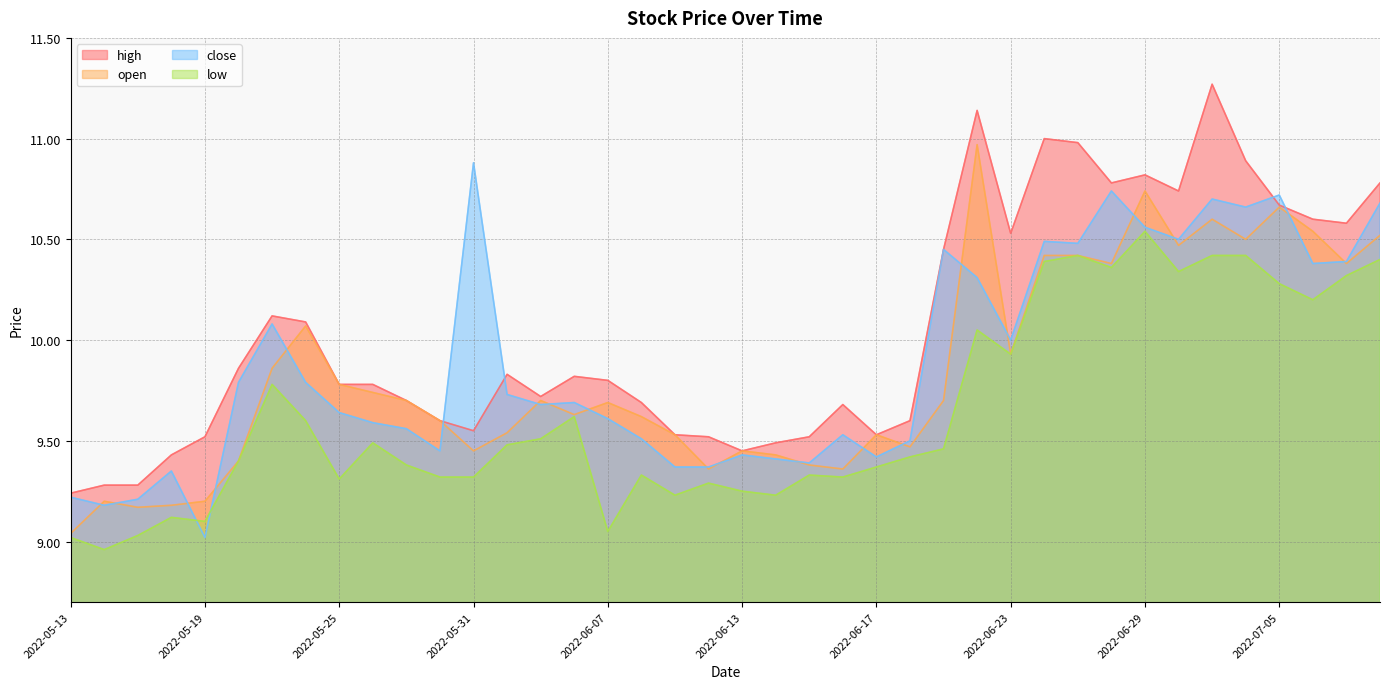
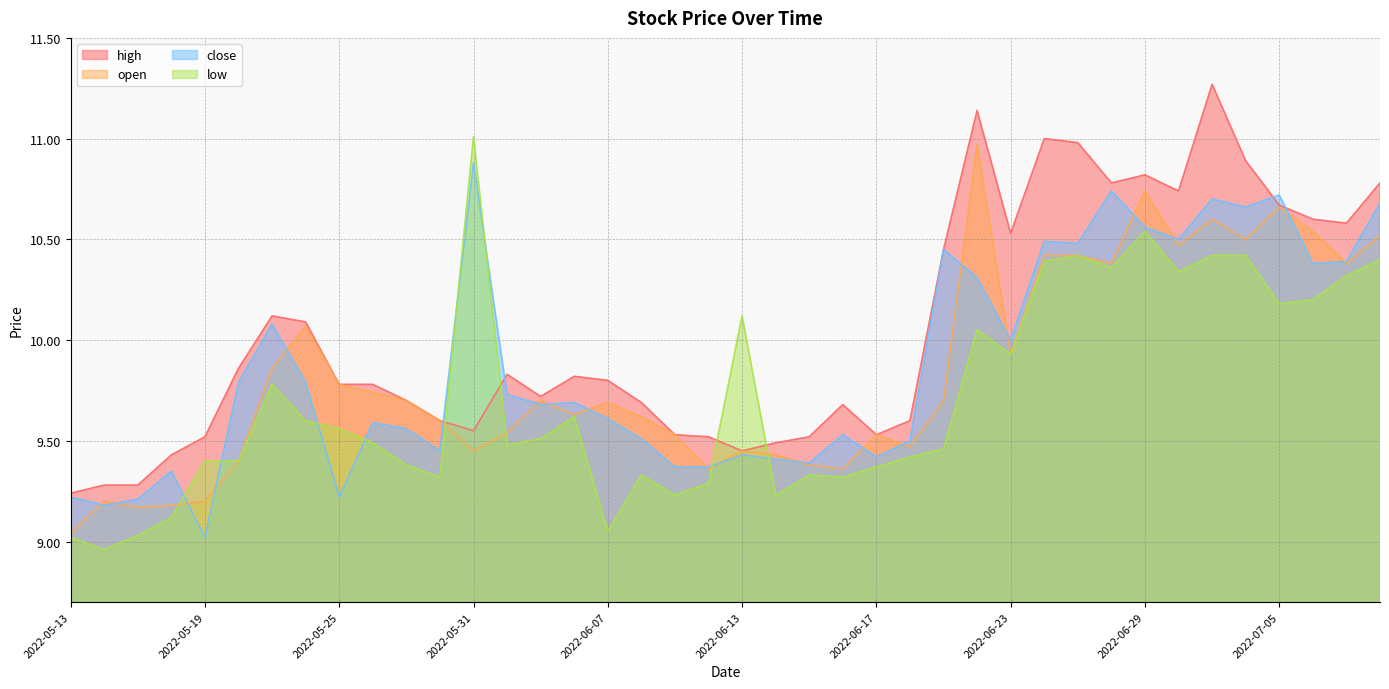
  {
    "close": {
      "2022-05-13": 9.22,
      "2022-05-19": 9.02,
-     "2022-05-25": 9.64,
+     "2022-05-25": 9.22,
      "2022-05-31": 10.88,
      "2022-06-07": 9.61,
      "2022-06-13": 9.43,
      "2022-06-17": 9.42,
      "2022-06-23": 10.00,
      "2022-06-29": 10.56,
      "2022-07-05": 10.72
    },
    "low": {
      "2022-05-13": 9.02,
-     "2022-05-19": 9.1,
-     "2022-05-25": 9.31,
-     "2022-05-31": 9.32,
+     "2022-05-19": 9.4,
+     "2022-05-25": 9.56,
+     "2022-05-31": 11.01,
      "2022-06-07": 9.05,
-     "2022-06-13": 9.25,
+     "2022-06-13": 10.12,
      "2022-06-17": 9.37,
      "2022-06-29": 10.54,
-     "2022-07-05": 10.28
+     "2022-07-05": 10.18
    }
  }
